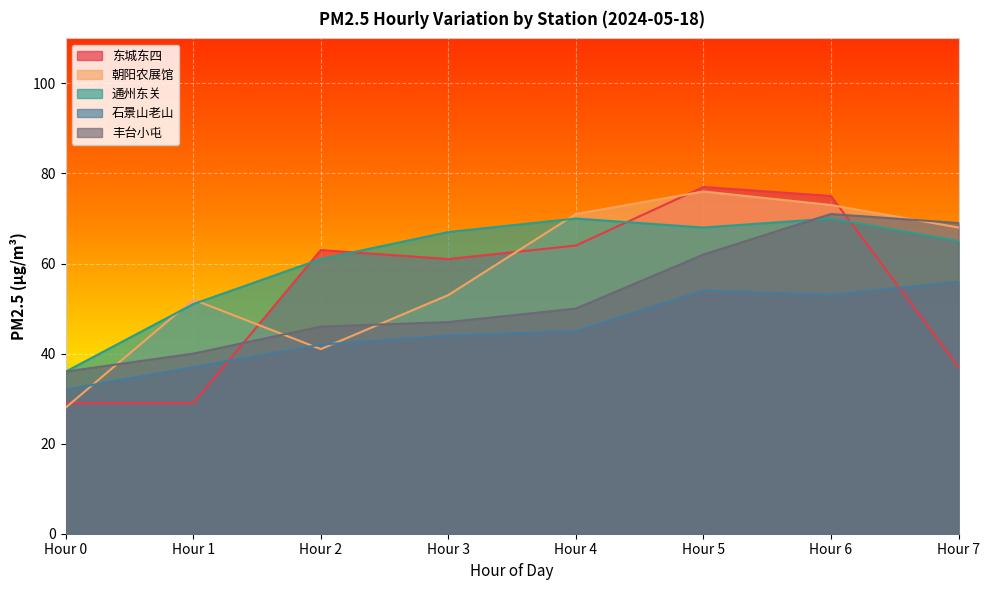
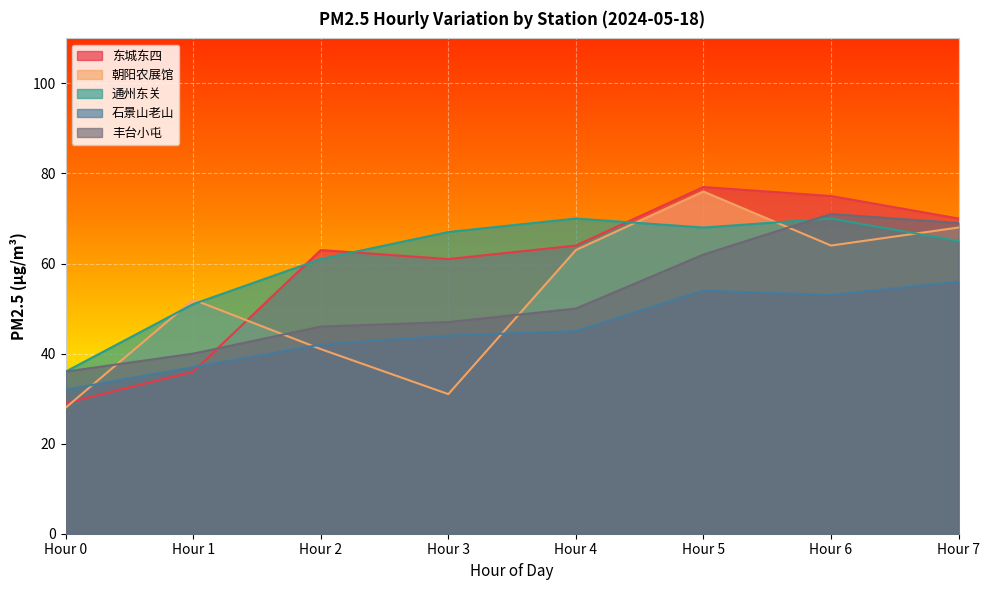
  {
    "东城东四": {
      "Hour 0": 29,
-     "Hour 1": 29,
+     "Hour 1": 36,
      "Hour 2": 63,
      "Hour 3": 61,
      "Hour 4": 64,
      "Hour 5": 77,
      "Hour 6": 75,
-     "Hour 7": 37
+     "Hour 7": 70
    },
    "朝阳农展馆": {
      "Hour 0": 28,
      "Hour 1": 52,
      "Hour 2": 41,
-     "Hour 3": 53,
-     "Hour 4": 71,
+     "Hour 3": 31,
+     "Hour 4": 63,
      "Hour 5": 76,
-     "Hour 6": 73,
+     "Hour 6": 64,
      "Hour 7": 68
    }
  }
